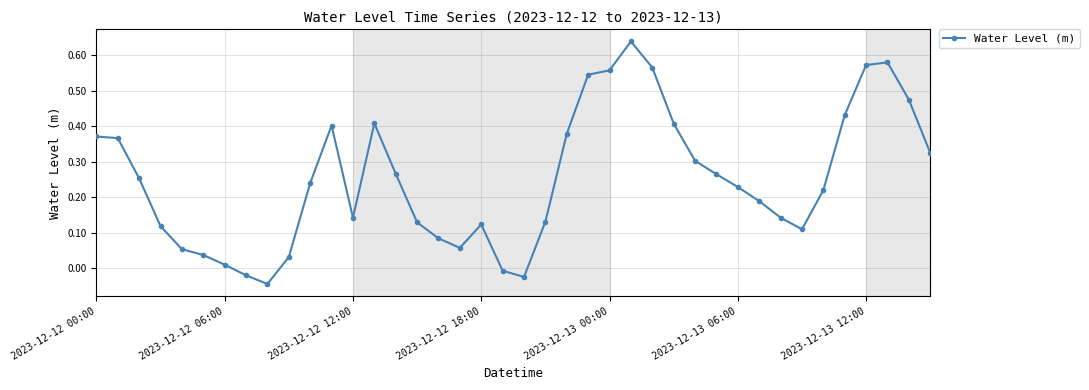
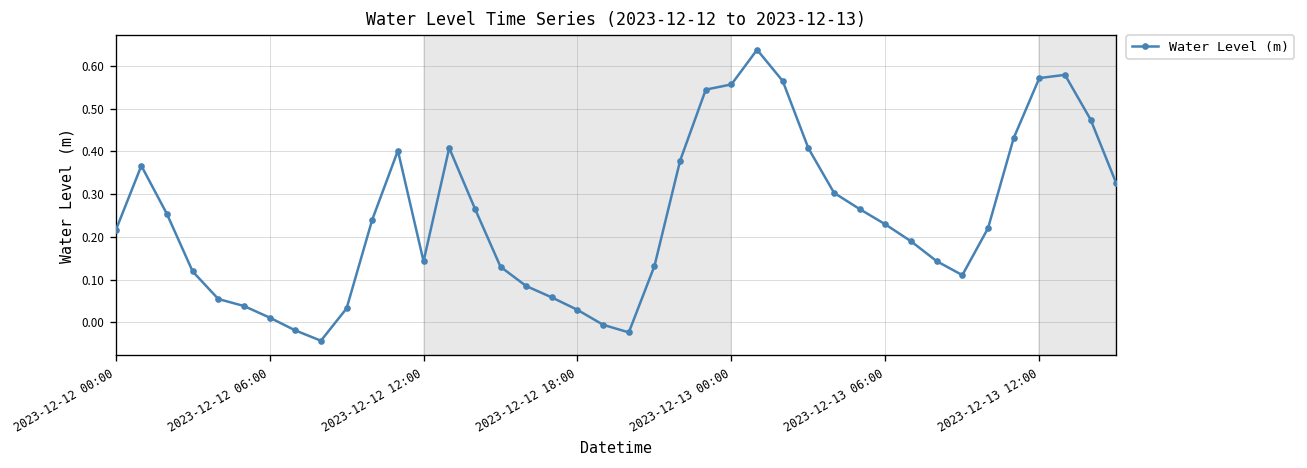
  {
-   "2023-12-12 00:00": 0.37,
+   "2023-12-12 00:00": 0.21,
    "2023-12-12 06:00": 0.01,
    "2023-12-12 12:00": 0.14,
-   "2023-12-12 18:00": 0.12,
+   "2023-12-12 18:00": 0.03,
    "2023-12-13 00:00": 0.56,
    "2023-12-13 06:00": 0.23,
    "2023-12-13 12:00": 0.57
  }
